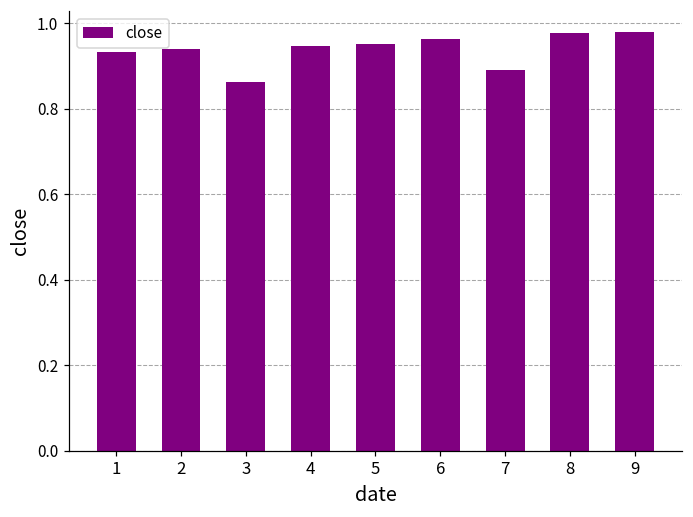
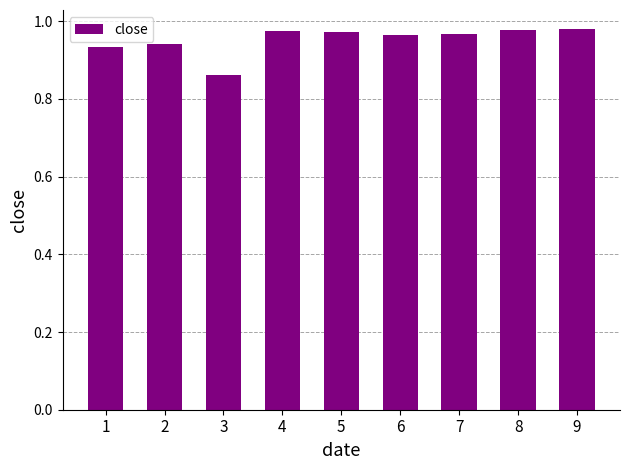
  {
    "1": 0.93,
    "2": 0.94,
    "3": 0.86,
-   "4": 0.95,
-   "5": 0.95,
+   "4": 0.97,
+   "5": 0.97,
    "6": 0.96,
-   "7": 0.89,
+   "7": 0.97,
    "8": 0.98,
    "9": 0.98
  }
